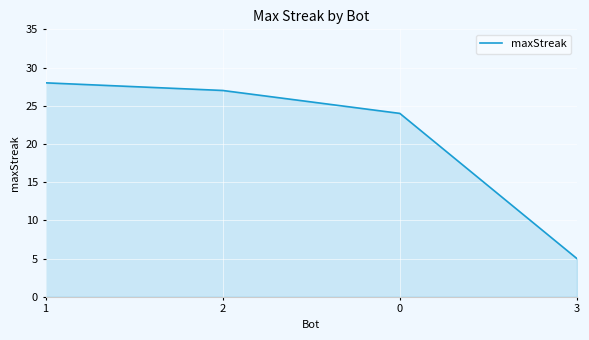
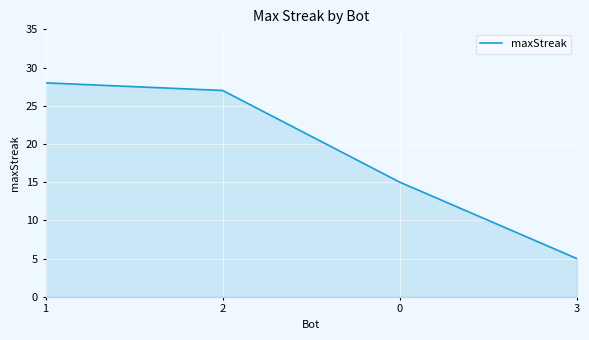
  {
    "1": 28,
    "2": 27,
-   "0": 24,
+   "0": 15,
    "3": 5
  }
